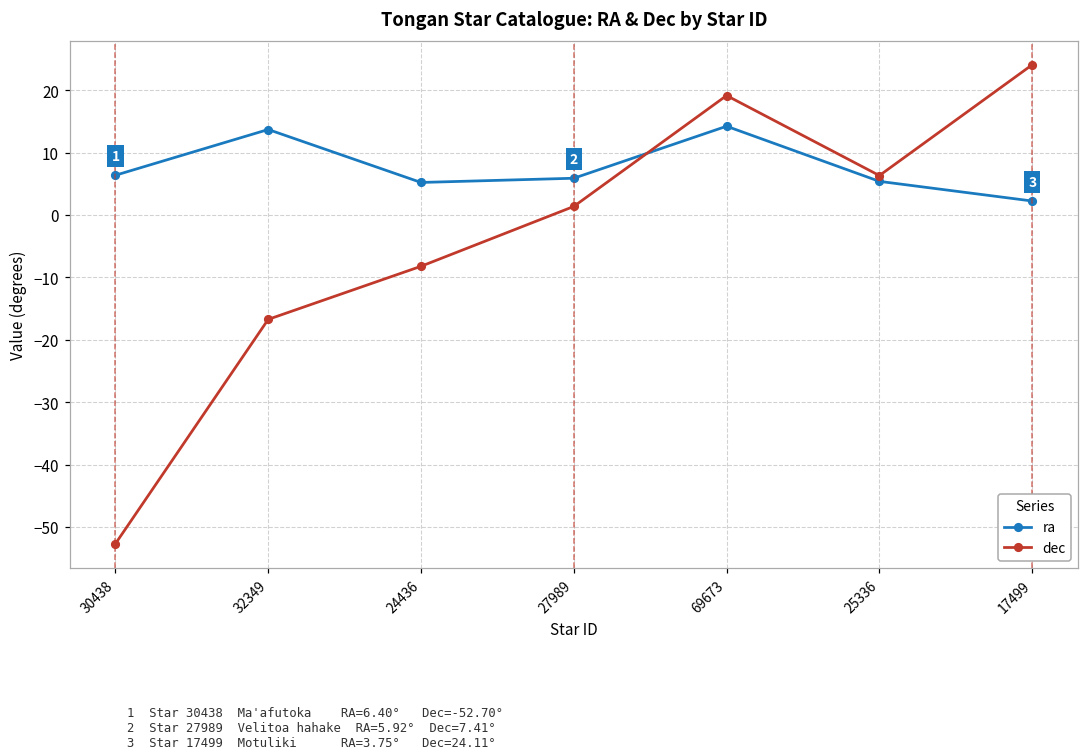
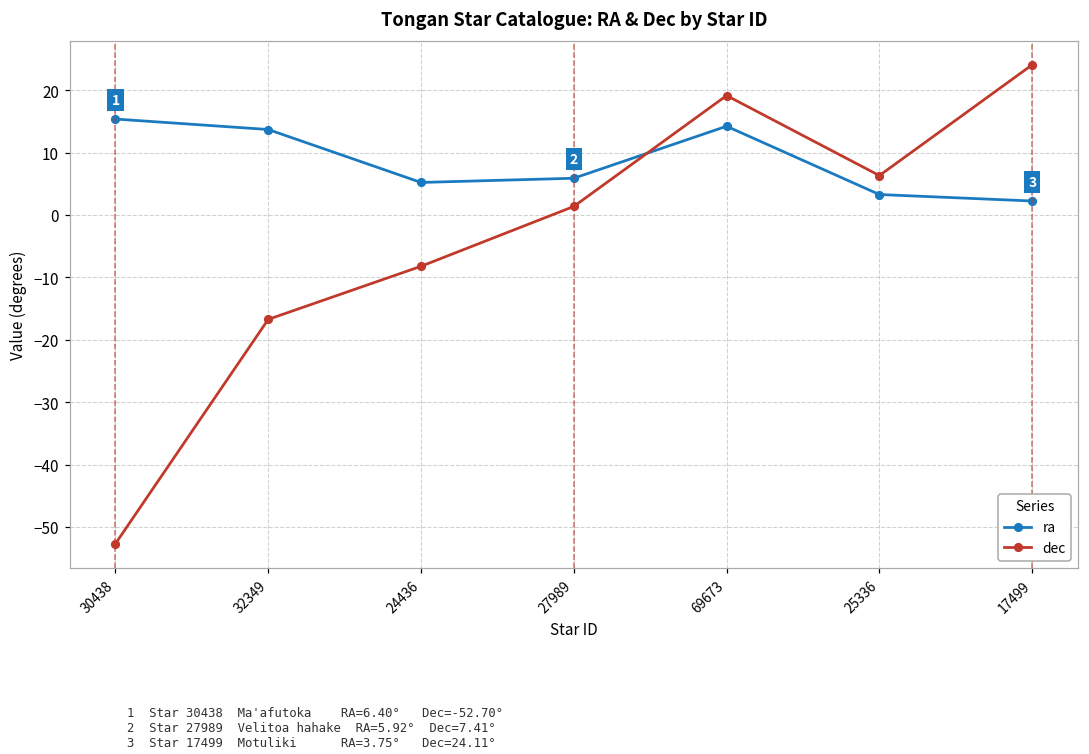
  {
    "ra": {
-     "30438": 6,
+     "30438": 15,
      "32349": 14,
      "24436": 5,
      "69673": 14,
-     "25336": 5
+     "25336": 3
    },
    "dec": {
      "30438": -53,
      "32349": -17,
      "24436": -8,
      "27989": 1,
      "69673": 19,
      "25336": 6,
      "17499": 24
    }
  }
